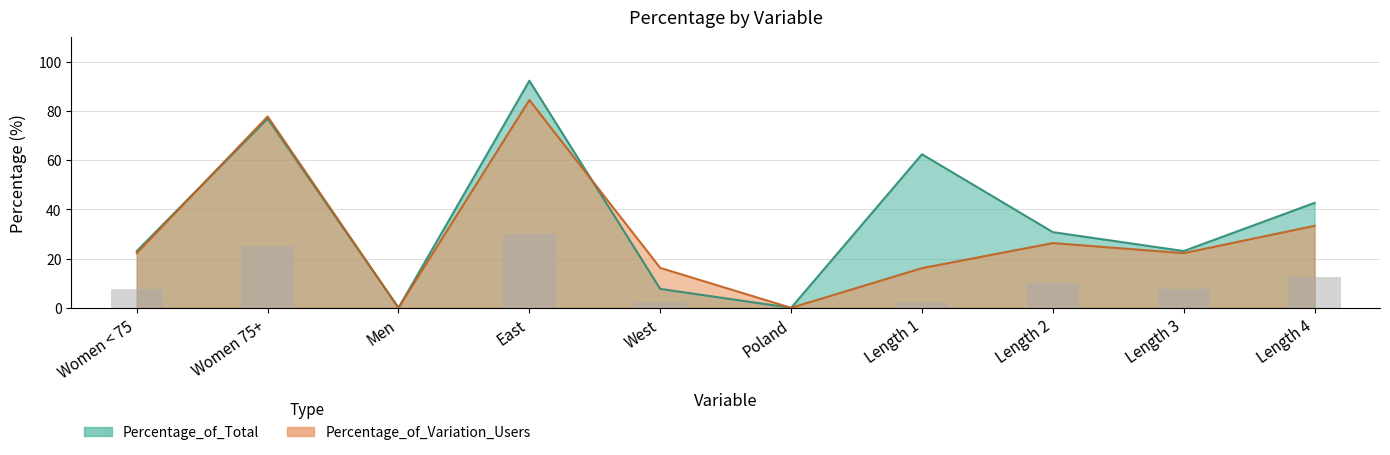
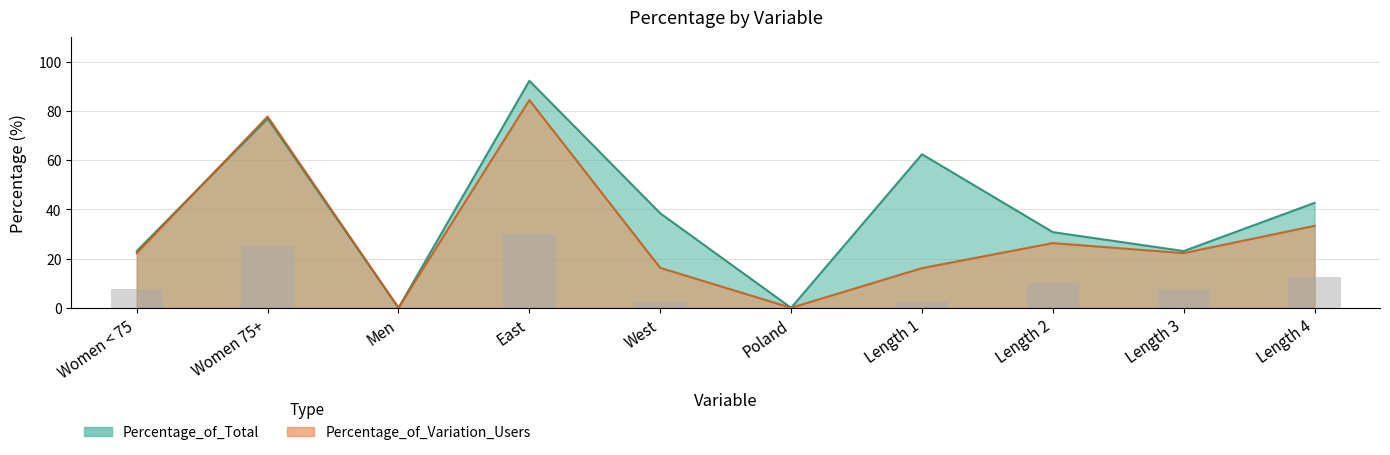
  {
    "Percentage_of_Total": {
      "East": 92,
-     "West": 8,
+     "West": 38,
      "Length 1": 62,
      "Length 2": 31,
      "Length 4": 43
    },
    "Percentage_of_Variation_Users": {
      "East": 84,
      "West": 16,
      "Length 1": 16,
      "Length 2": 26,
      "Length 4": 33
    }
  }
